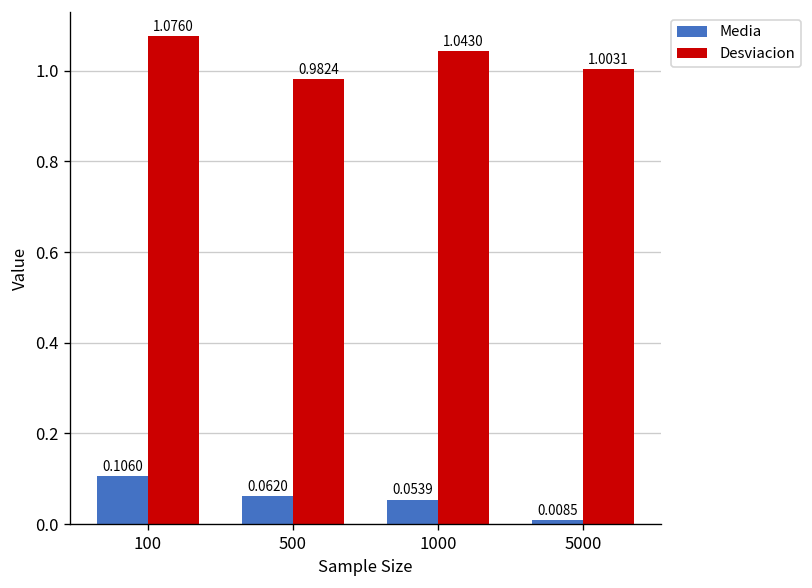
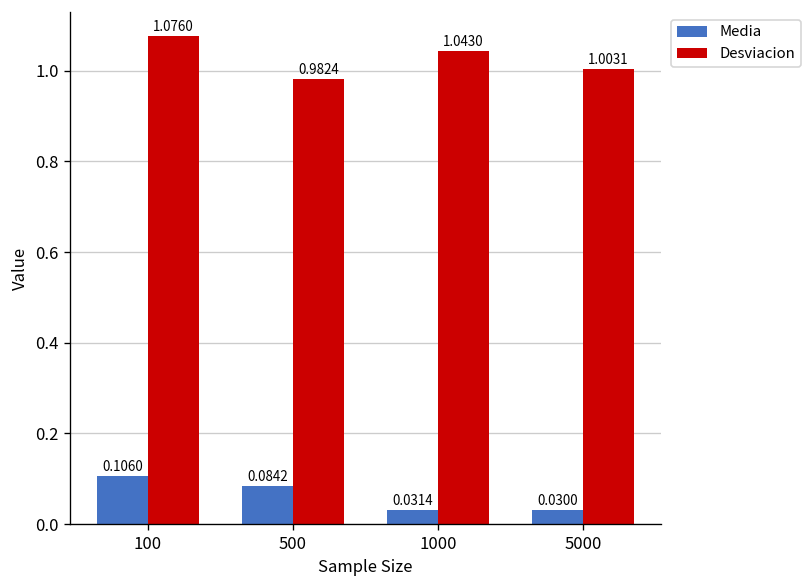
  {
    "Media": {
      "100": 0.1060,
-     "500": 0.0620,
-     "1000": 0.0539,
-     "5000": 0.0085
+     "500": 0.0842,
+     "1000": 0.0314,
+     "5000": 0.0300
    },
    "Desviacion": {
      "100": 1.0760,
      "500": 0.9824,
      "1000": 1.0430,
      "5000": 1.0031
    }
  }
